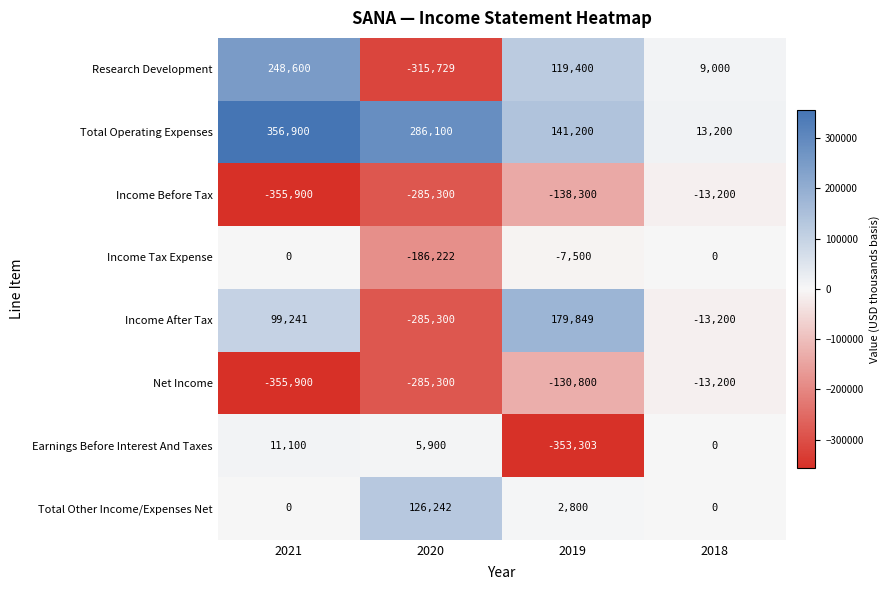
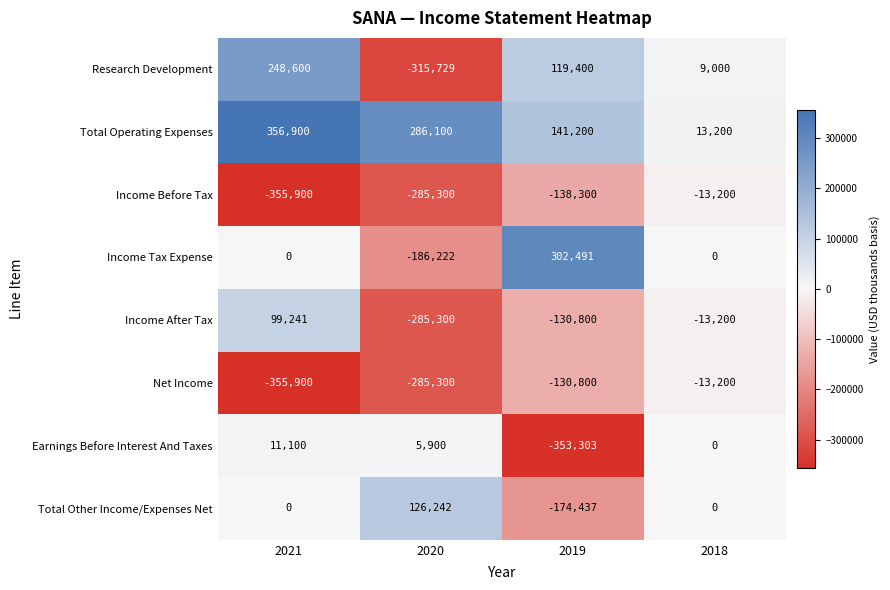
  {
    "Research Development": {
      "2021": "248,600",
      "2020": "-315,729",
      "2019": "119,400",
      "2018": "9,000"
    },
    "Total Operating Expenses": {
      "2021": "356,900",
      "2020": "286,100",
      "2019": "141,200",
      "2018": "13,200"
    },
    "Income Before Tax": {
      "2021": "-355,900",
      "2020": "-285,300",
      "2019": "-138,300",
      "2018": "-13,200"
    },
    "Income Tax Expense": {
      "2021": "0",
      "2020": "-186,222",
-     "2019": "-7,500",
+     "2019": "302,491",
      "2018": "0"
    },
    "Income After Tax": {
      "2021": "99,241",
      "2020": "-285,300",
-     "2019": "179,849",
+     "2019": "-130,800",
      "2018": "-13,200"
    },
    "Net Income": {
      "2021": "-355,900",
      "2020": "-285,300",
      "2019": "-130,800",
      "2018": "-13,200"
    },
    "Earnings Before Interest And Taxes": {
      "2021": "11,100",
      "2020": "5,900",
      "2019": "-353,303",
      "2018": "0"
    },
    "Total Other Income/Expenses Net": {
      "2021": "0",
      "2020": "126,242",
-     "2019": "2,800",
+     "2019": "-174,437",
      "2018": "0"
    }
  }
